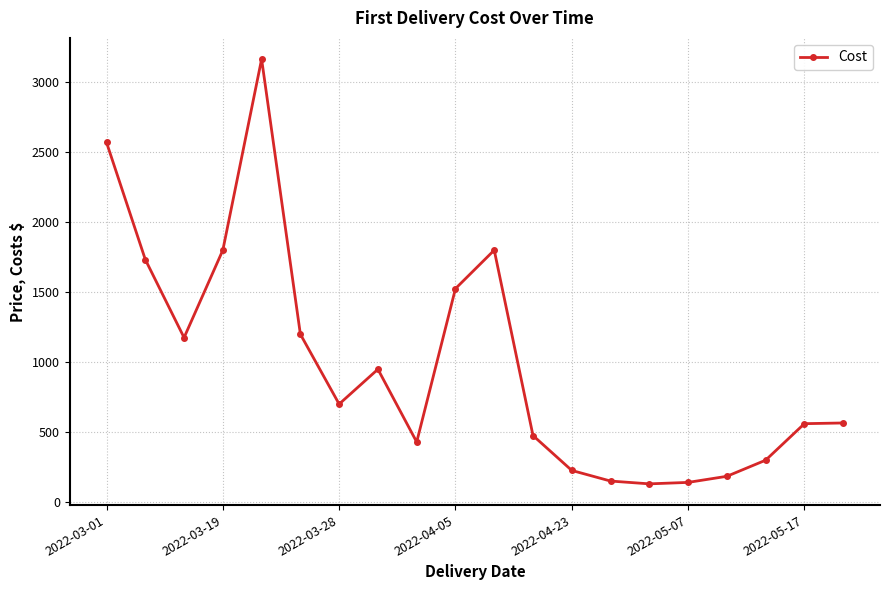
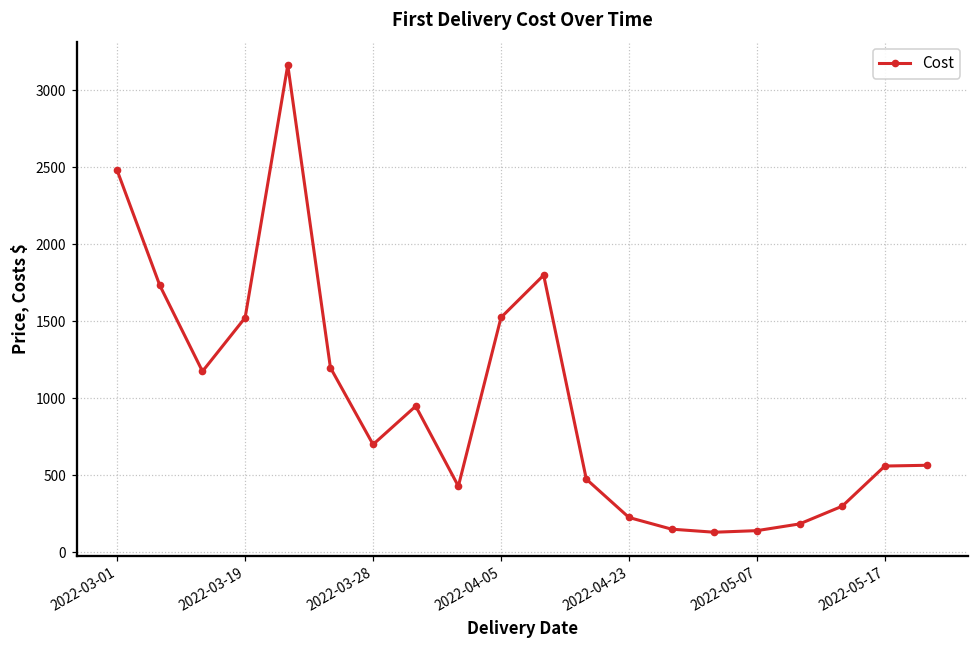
  {
-   "2022-03-01": 2570,
-   "2022-03-19": 1800,
+   "2022-03-01": 2480,
+   "2022-03-19": 1520,
    "2022-03-28": 700,
    "2022-04-05": 1530,
    "2022-04-23": 230,
    "2022-05-07": 140,
    "2022-05-17": 560
  }
